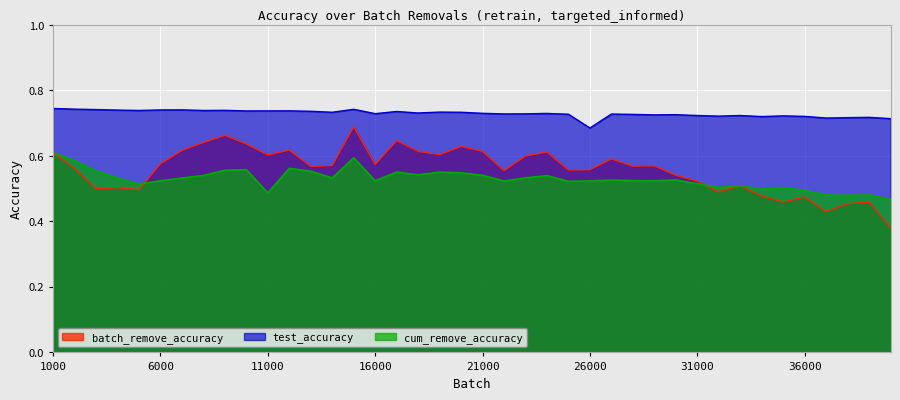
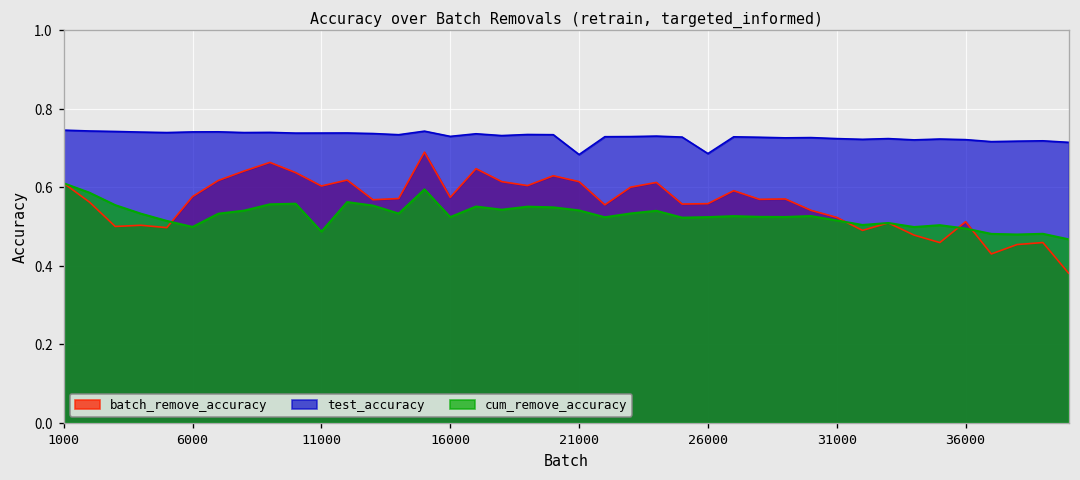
  {
    "batch_remove_accuracy": {
      "6000": 0.58,
      "11000": 0.60,
      "16000": 0.57,
      "21000": 0.61,
      "26000": 0.56,
      "31000": 0.52,
-     "36000": 0.48
+     "36000": 0.51
    },
    "test_accuracy": {
      "1000": 0.75,
      "6000": 0.74,
      "11000": 0.74,
      "16000": 0.73,
-     "21000": 0.73,
+     "21000": 0.68,
      "26000": 0.69,
      "31000": 0.72,
      "36000": 0.72
    },
    "cum_remove_accuracy": {
-     "6000": 0.52,
+     "6000": 0.50,
      "11000": 0.49,
      "16000": 0.52,
      "21000": 0.54,
      "26000": 0.52,
      "31000": 0.52,
      "36000": 0.49
    }
  }
